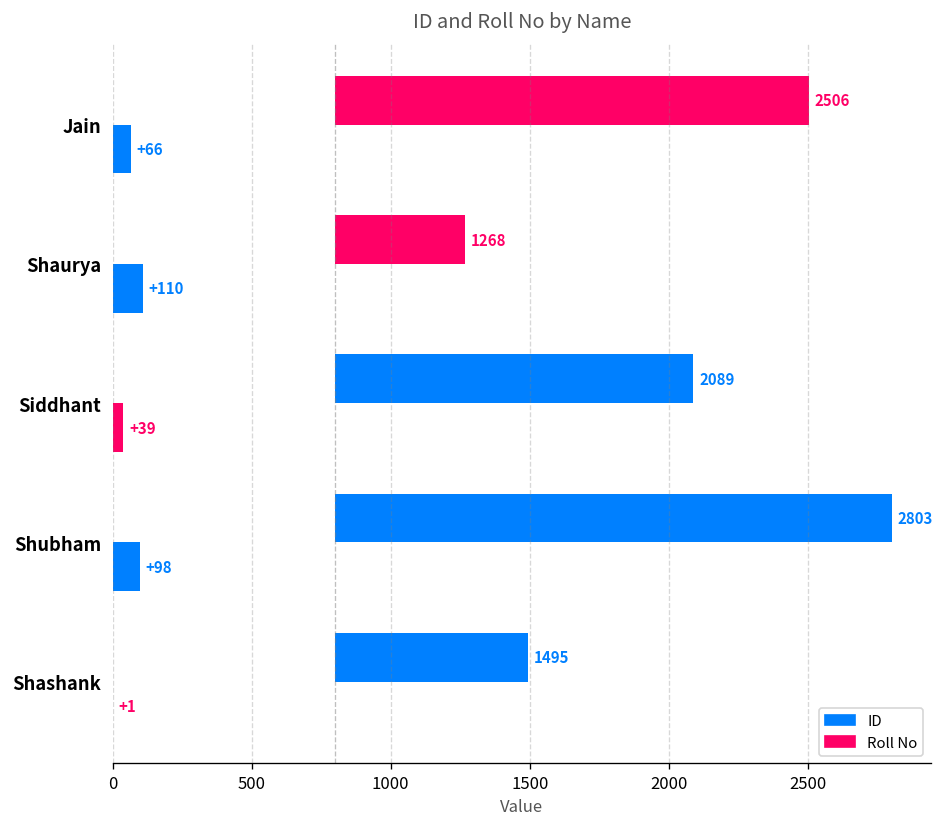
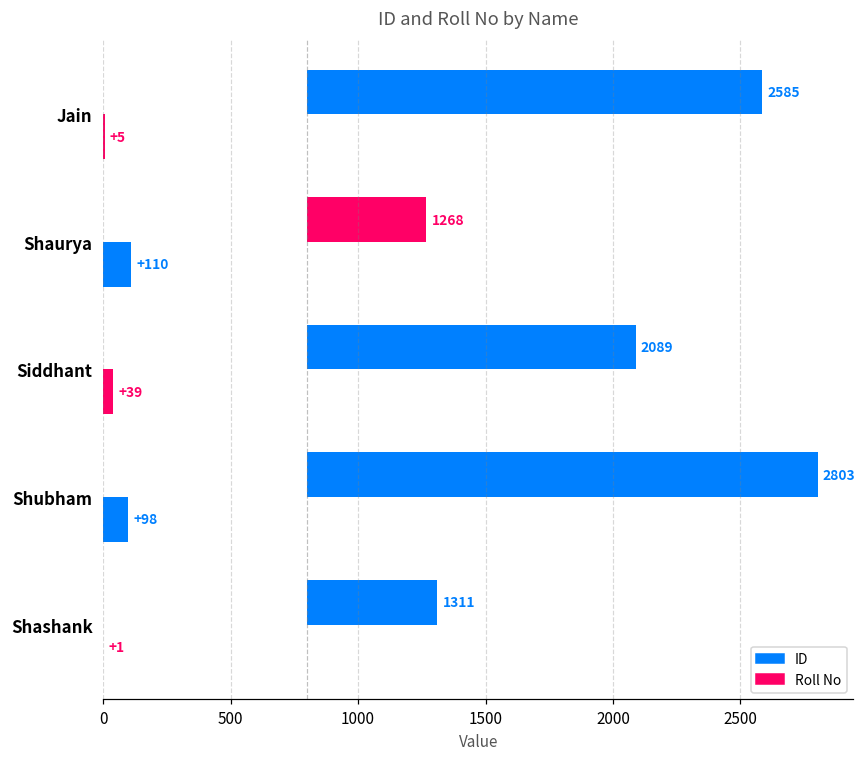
  {
    "ID": {
-     "Jain": "2506",
-     "Shashank": "1495"
+     "Jain": "2585",
+     "Shashank": "1311"
    },
    "Roll No": {
-     "Jain": "+66",
+     "Jain": "+5",
      "Shaurya": "+110",
      "Siddhant": "+39",
      "Shubham": "+98",
      "Shashank": "+1"
    }
  }
